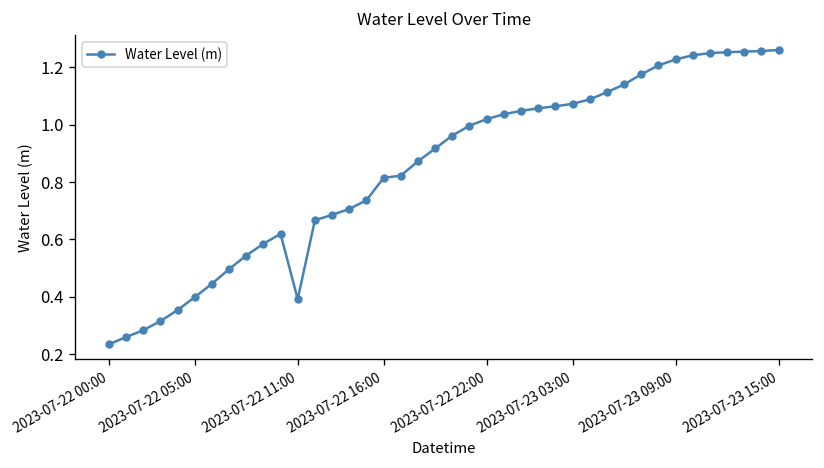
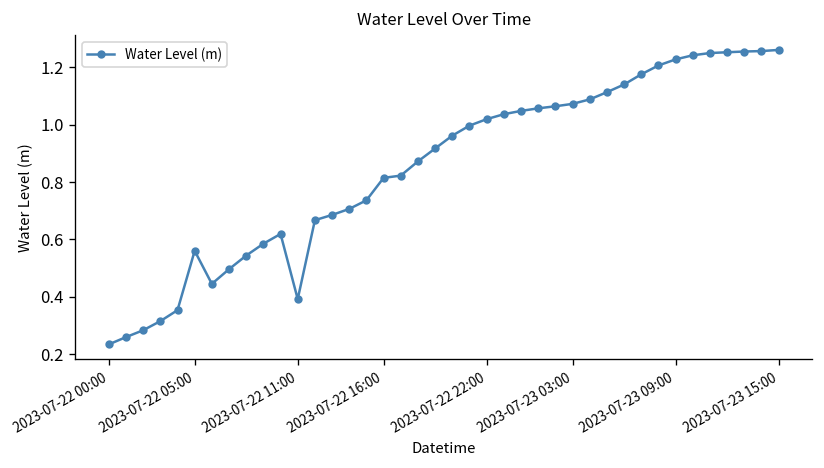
  {
    "2023-07-22 00:00": 0.23,
-   "2023-07-22 05:00": 0.40,
+   "2023-07-22 05:00": 0.56,
    "2023-07-22 11:00": 0.39,
    "2023-07-22 16:00": 0.81,
    "2023-07-22 22:00": 1.02,
    "2023-07-23 03:00": 1.07,
    "2023-07-23 09:00": 1.23,
    "2023-07-23 15:00": 1.26
  }
